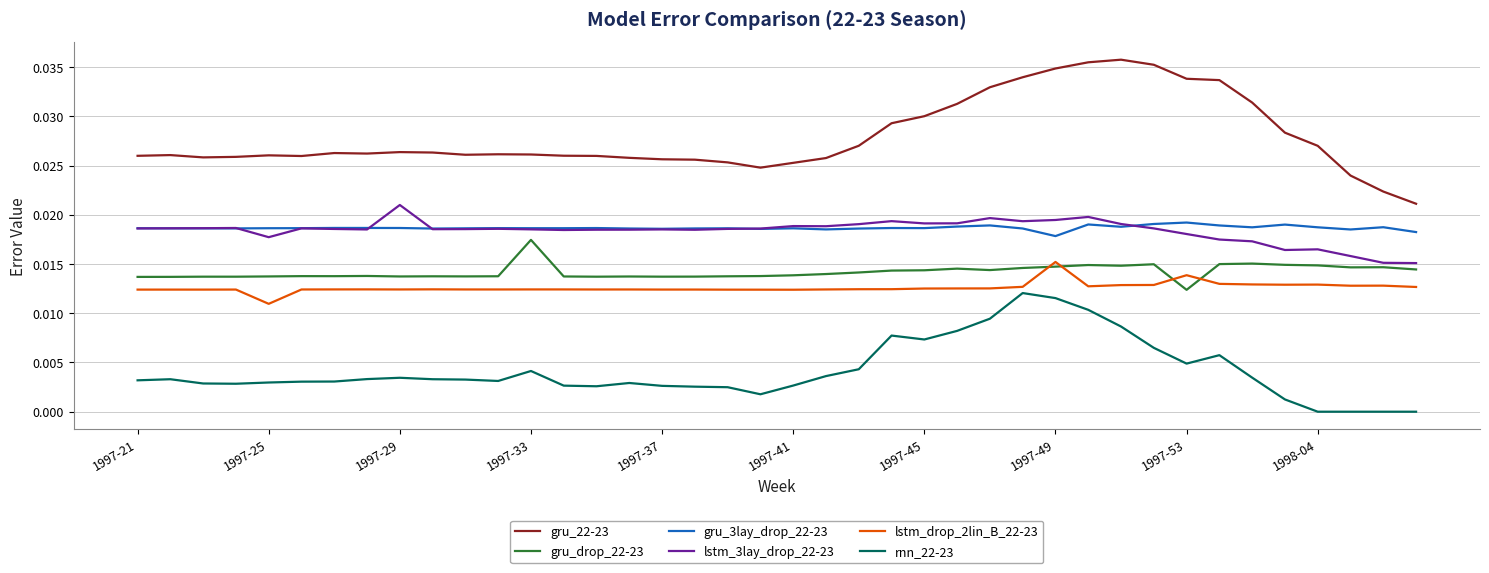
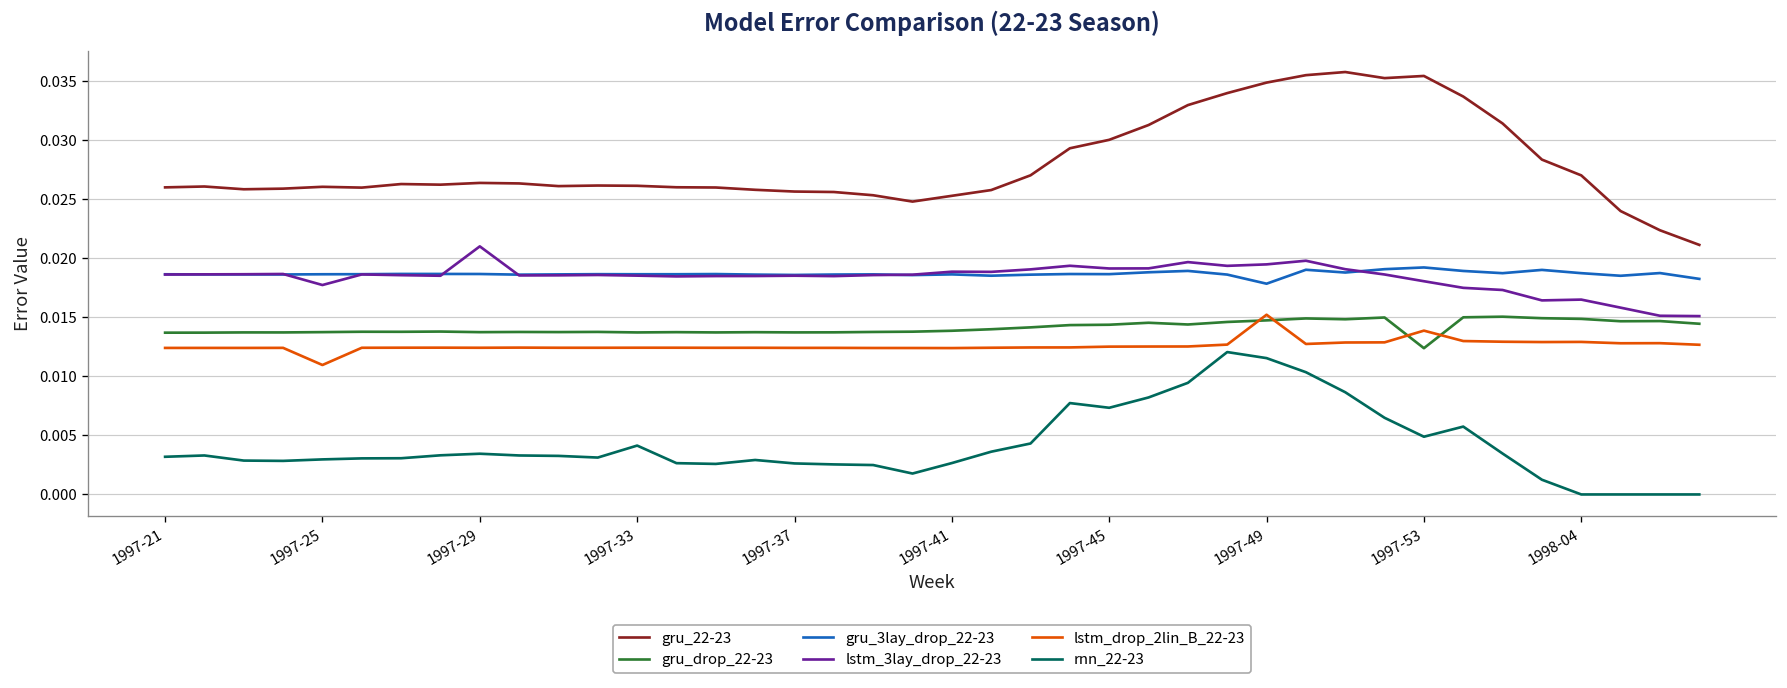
  {
    "gru_22-23": {
      "1997-21": 0.026,
      "1997-25": 0.026,
      "1997-29": 0.026,
      "1997-33": 0.026,
      "1997-37": 0.026,
      "1997-41": 0.025,
      "1997-45": 0.030,
      "1997-49": 0.035,
-     "1997-53": 0.034,
+     "1997-53": 0.035,
      "1998-04": 0.027
    },
    "gru_drop_22-23": {
      "1997-21": 0.014,
      "1997-25": 0.014,
      "1997-29": 0.014,
-     "1997-33": 0.017,
+     "1997-33": 0.014,
      "1997-37": 0.014,
      "1997-41": 0.014,
      "1997-45": 0.014,
      "1997-49": 0.015,
      "1997-53": 0.012,
      "1998-04": 0.015
    },
    "gru_3lay_drop_22-23": {
      "1997-25": 0.019,
      "1997-29": 0.019,
      "1997-45": 0.019,
      "1997-49": 0.018,
      "1997-53": 0.019,
      "1998-04": 0.019
    },
    "lstm_3lay_drop_22-23": {
      "1997-25": 0.018,
      "1997-29": 0.021,
      "1997-45": 0.019,
      "1997-49": 0.019,
      "1997-53": 0.018,
      "1998-04": 0.016
    },
    "lstm_drop_2lin_B_22-23": {
      "1997-21": 0.012,
      "1997-25": 0.011,
      "1997-29": 0.012,
      "1997-33": 0.012,
      "1997-37": 0.012,
      "1997-41": 0.012,
      "1997-45": 0.013,
      "1997-49": 0.015,
      "1997-53": 0.014,
      "1998-04": 0.013
    },
    "rnn_22-23": {
      "1997-21": 0.003,
      "1997-25": 0.003,
      "1997-29": 0.003,
      "1997-33": 0.004,
      "1997-37": 0.003,
      "1997-41": 0.003,
      "1997-45": 0.007,
      "1997-49": 0.012,
      "1997-53": 0.005,
      "1998-04": 0.000
    }
  }
